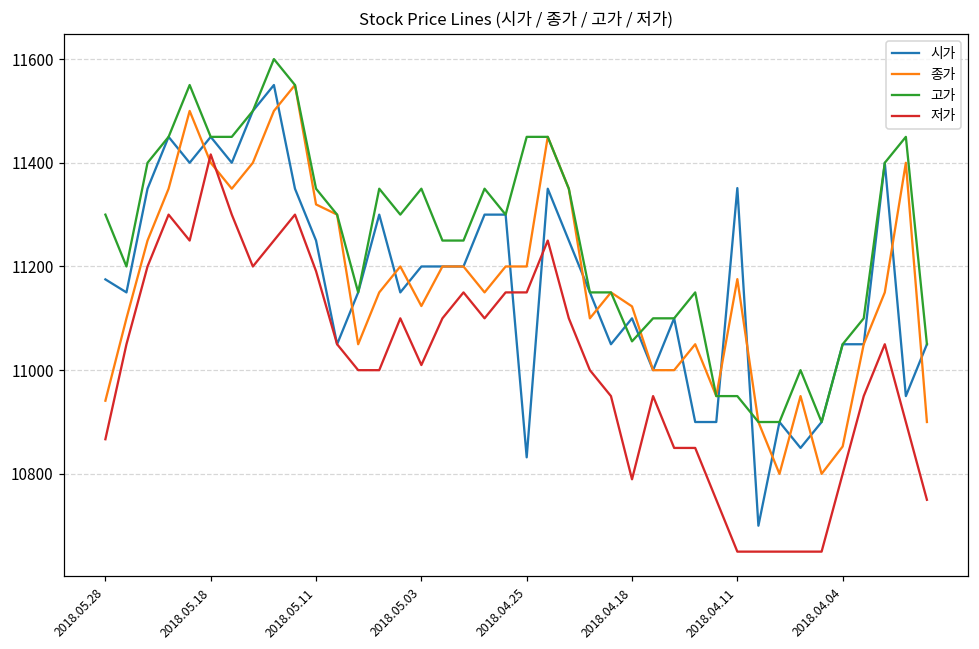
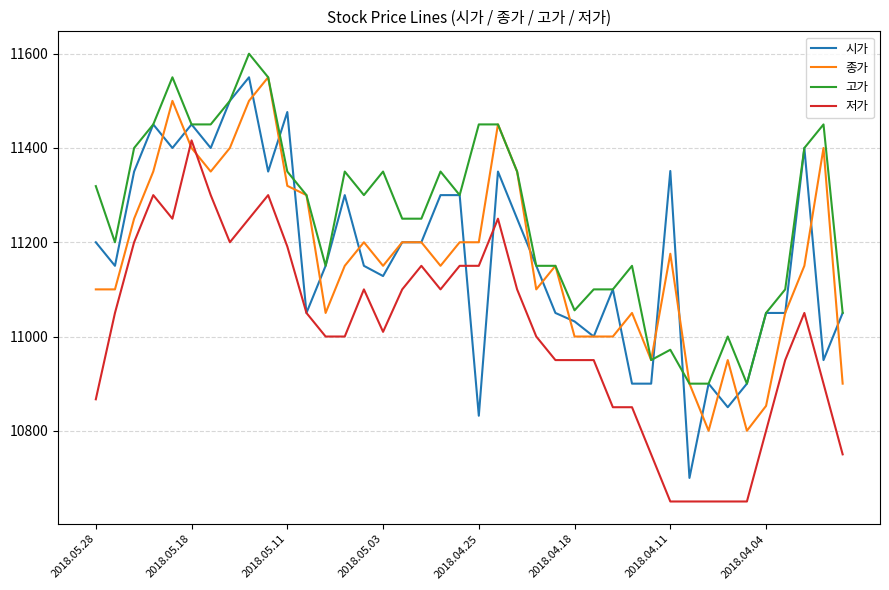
  {
    "시가": {
-     "2018.05.28": 11180,
-     "2018.05.11": 11250,
-     "2018.05.03": 11200,
+     "2018.05.28": 11200,
+     "2018.05.11": 11480,
+     "2018.05.03": 11130,
      "2018.04.25": 10830,
-     "2018.04.18": 11100,
+     "2018.04.18": 11030,
      "2018.04.11": 11350
    },
    "종가": {
-     "2018.05.28": 10940,
+     "2018.05.28": 11100,
      "2018.05.18": 11400,
      "2018.05.11": 11320,
-     "2018.05.03": 11120,
+     "2018.05.03": 11150,
      "2018.04.25": 11200,
-     "2018.04.18": 11120,
+     "2018.04.18": 11000,
      "2018.04.11": 11180,
      "2018.04.04": 10850
    },
    "고가": {
-     "2018.05.28": 11300,
+     "2018.05.28": 11320,
      "2018.05.11": 11350,
      "2018.05.03": 11350,
      "2018.04.25": 11450,
      "2018.04.18": 11060,
-     "2018.04.11": 10950
+     "2018.04.11": 10970
    },
    "저가": {
      "2018.05.28": 10870,
      "2018.05.18": 11420,
      "2018.05.11": 11190,
      "2018.05.03": 11010,
      "2018.04.25": 11150,
-     "2018.04.18": 10790,
+     "2018.04.18": 10950,
      "2018.04.11": 10650,
      "2018.04.04": 10800
    }
  }
